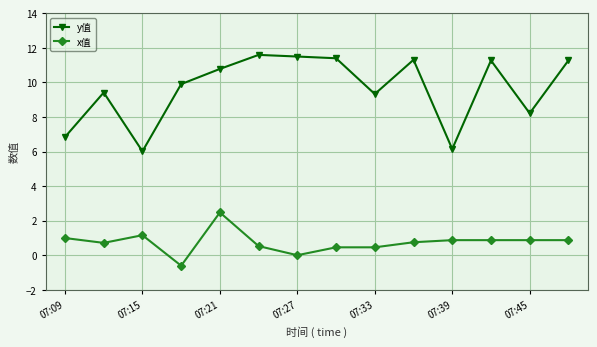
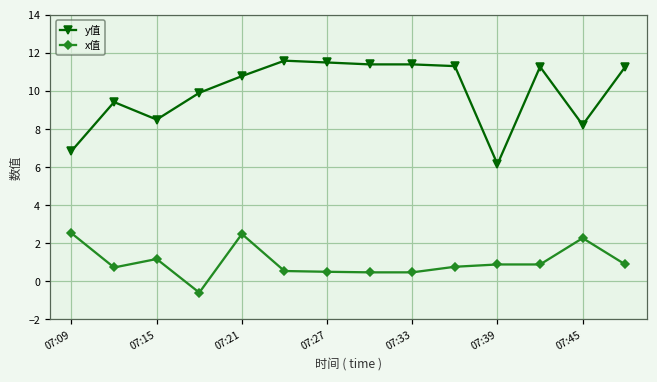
  {
    "y值": {
      "07:09": 6.8,
-     "07:15": 6.0,
+     "07:15": 8.5,
      "07:21": 10.8,
      "07:27": 11.5,
-     "07:33": 9.3,
+     "07:33": 11.4,
      "07:39": 6.1,
      "07:45": 8.2
    },
    "x值": {
-     "07:09": 1.0,
+     "07:09": 2.5,
      "07:15": 1.2,
      "07:21": 2.5,
-     "07:27": 0.0,
+     "07:27": 0.5,
      "07:33": 0.5,
      "07:39": 0.9,
-     "07:45": 0.9
+     "07:45": 2.3
    }
  }
